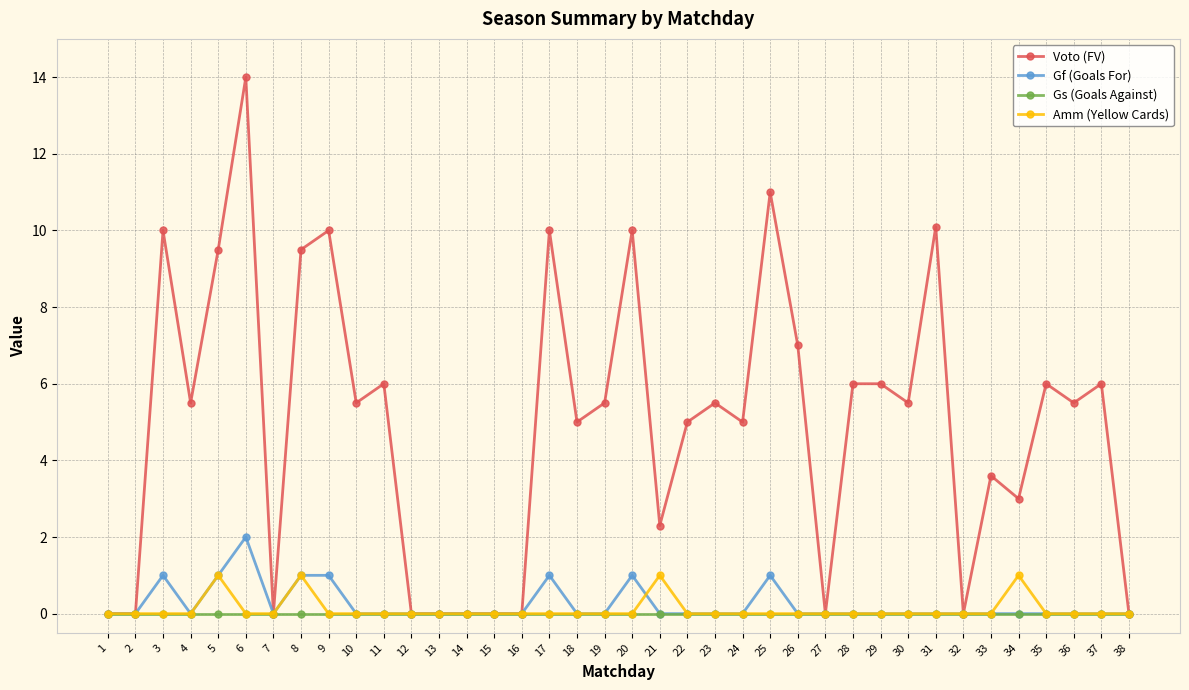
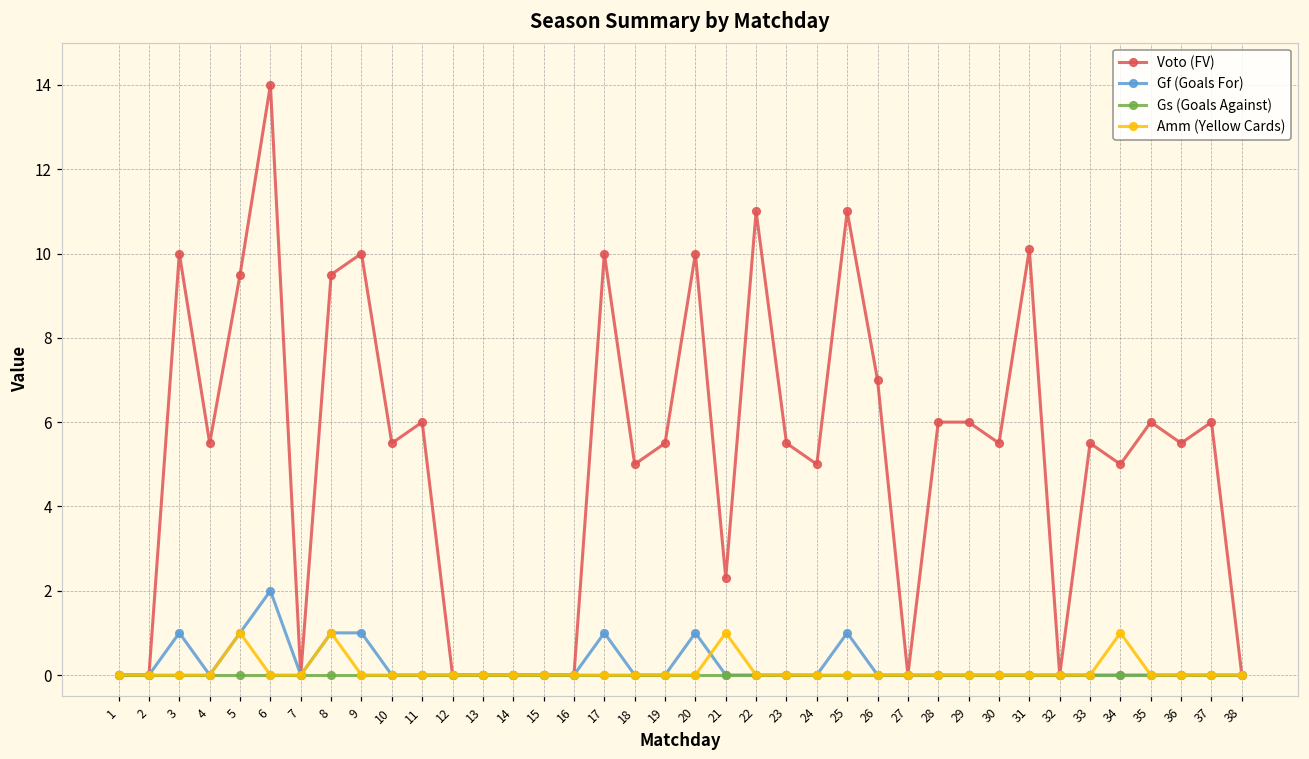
  {
    "Voto (FV)": {
      "3": 10.0,
      "4": 5.5,
      "5": 9.5,
      "6": 14.0,
      "8": 9.5,
      "9": 10.0,
      "10": 5.5,
      "11": 6.0,
      "17": 10.0,
      "18": 5.0,
      "19": 5.5,
      "20": 10.0,
      "21": 2.3,
-     "22": 5,
+     "22": 11,
      "23": 5.5,
      "24": 5.0,
      "25": 11.0,
      "26": 7.0,
      "28": 6.0,
      "29": 6.0,
      "30": 5.5,
      "31": 10.1,
-     "33": 3.6,
-     "34": 3,
+     "33": 5.5,
+     "34": 5,
      "35": 6.0,
      "36": 5.5,
      "37": 6.0
    },
    "Gf (Goals For)": {
      "3": 1.0,
      "6": 2.0,
      "9": 1.0,
      "17": 1.0,
      "20": 1.0,
      "25": 1.0
    },
    "Gs (Goals Against)": {
      "5": 0.0,
      "8": 0.0
    },
    "Amm (Yellow Cards)": {
      "21": 1.0,
      "34": 1.0
    }
  }
